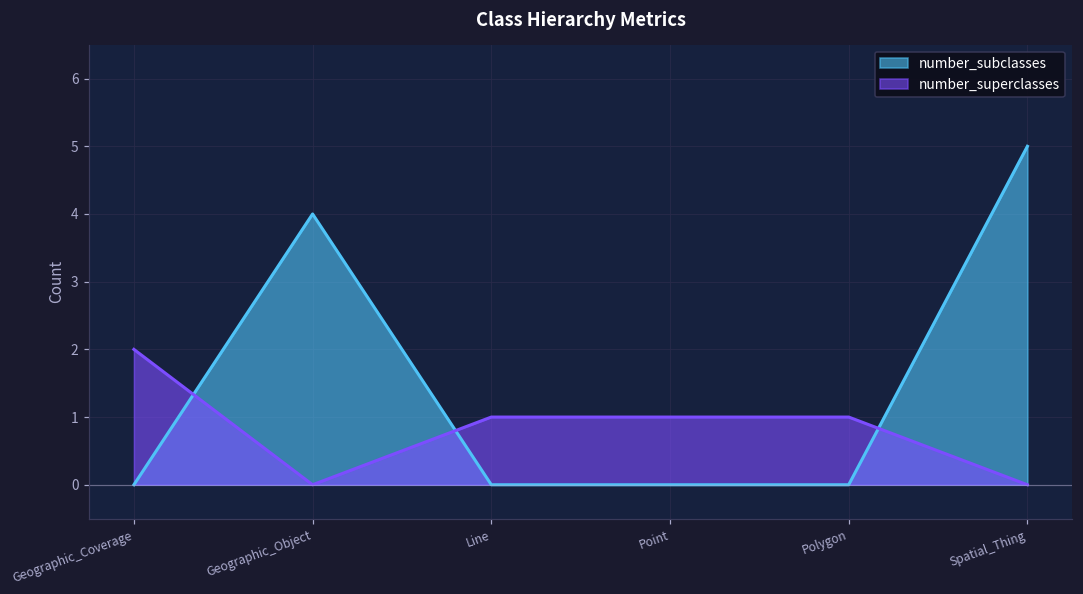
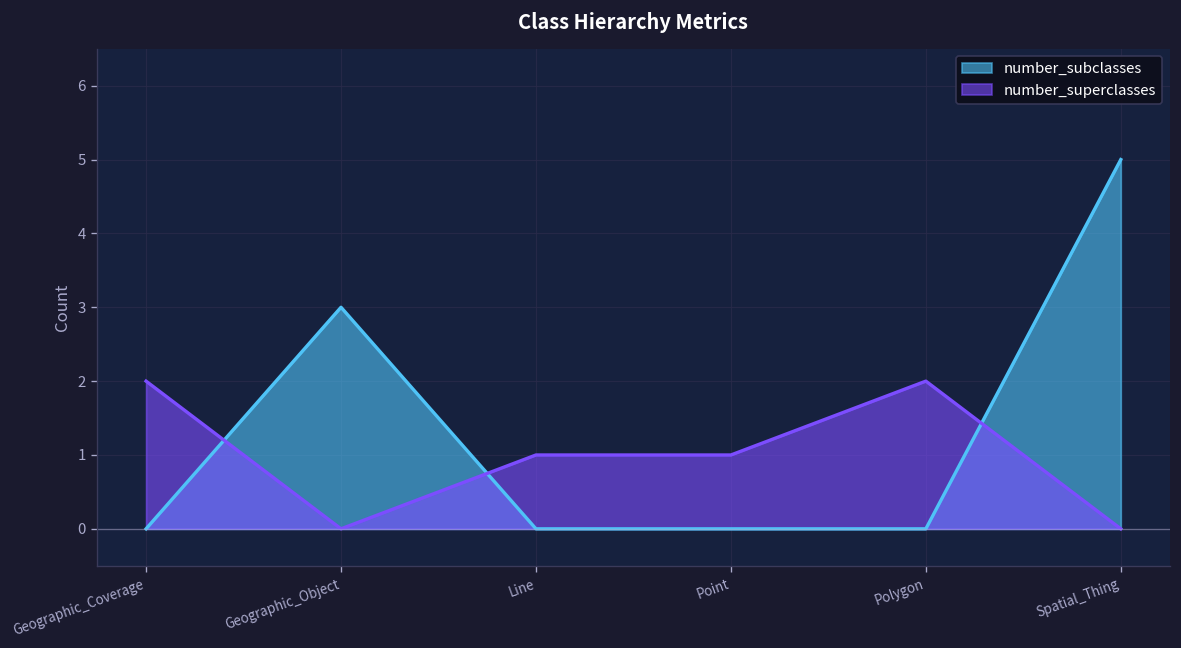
  {
    "number_subclasses": {
      "Geographic_Coverage": 0,
-     "Geographic_Object": 4,
+     "Geographic_Object": 3,
      "Line": 0,
      "Point": 0,
      "Polygon": 0,
      "Spatial_Thing": 5
    },
    "number_superclasses": {
      "Geographic_Coverage": 2,
      "Geographic_Object": 0,
      "Line": 1,
      "Point": 1,
-     "Polygon": 1,
+     "Polygon": 2,
      "Spatial_Thing": 0
    }
  }
